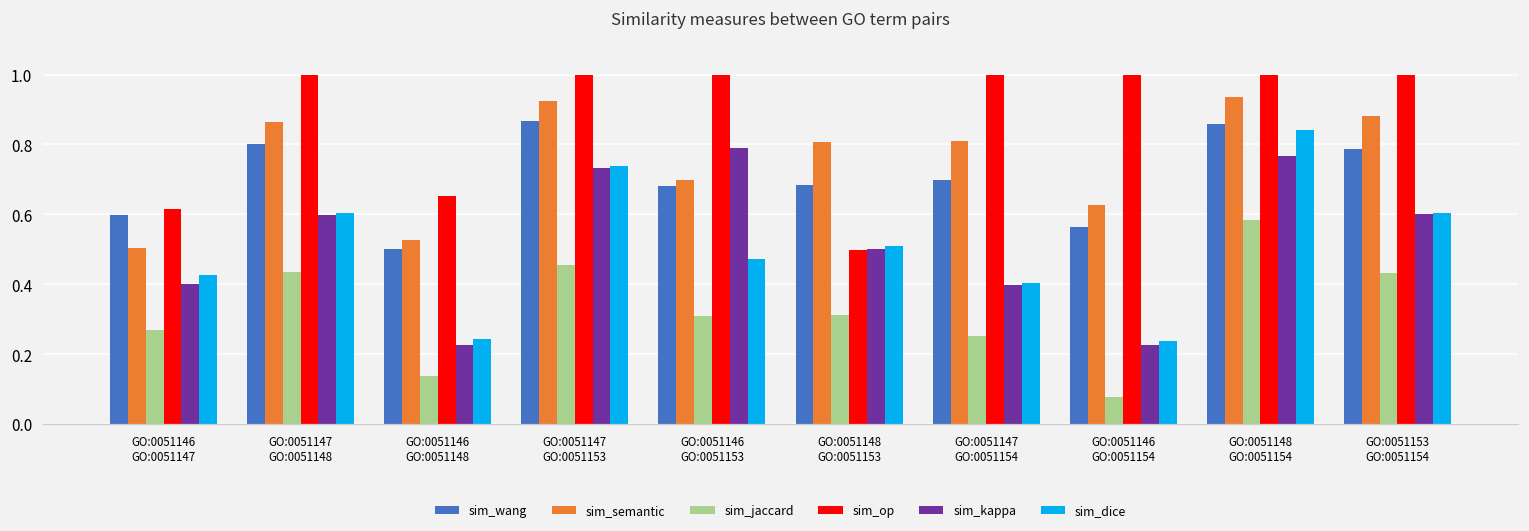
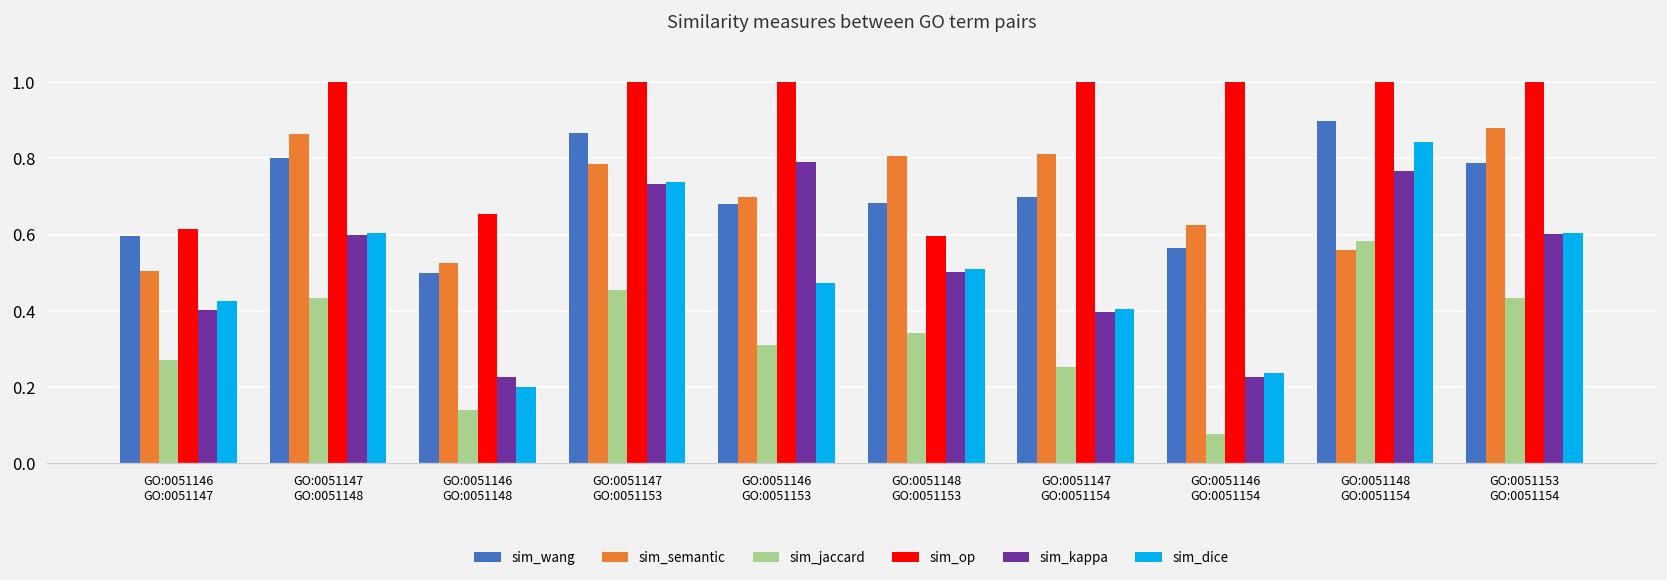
  {
    "sim_wang": {
      "GO:0051146 GO:0051147": 0.60,
      "GO:0051147 GO:0051148": 0.80,
      "GO:0051146 GO:0051148": 0.50,
      "GO:0051147 GO:0051153": 0.87,
      "GO:0051146 GO:0051153": 0.68,
      "GO:0051148 GO:0051153": 0.68,
      "GO:0051147 GO:0051154": 0.70,
      "GO:0051146 GO:0051154": 0.56,
-     "GO:0051148 GO:0051154": 0.86,
+     "GO:0051148 GO:0051154": 0.90,
      "GO:0051153 GO:0051154": 0.79
    },
    "sim_semantic": {
      "GO:0051146 GO:0051147": 0.50,
      "GO:0051147 GO:0051148": 0.86,
      "GO:0051146 GO:0051148": 0.53,
-     "GO:0051147 GO:0051153": 0.93,
+     "GO:0051147 GO:0051153": 0.78,
      "GO:0051146 GO:0051153": 0.70,
      "GO:0051148 GO:0051153": 0.81,
      "GO:0051147 GO:0051154": 0.81,
      "GO:0051146 GO:0051154": 0.63,
-     "GO:0051148 GO:0051154": 0.94,
+     "GO:0051148 GO:0051154": 0.56,
      "GO:0051153 GO:0051154": 0.88
    },
    "sim_jaccard": {
      "GO:0051146 GO:0051147": 0.27,
      "GO:0051147 GO:0051148": 0.43,
      "GO:0051146 GO:0051148": 0.14,
      "GO:0051147 GO:0051153": 0.45,
      "GO:0051146 GO:0051153": 0.31,
-     "GO:0051148 GO:0051153": 0.31,
+     "GO:0051148 GO:0051153": 0.34,
      "GO:0051147 GO:0051154": 0.25,
      "GO:0051146 GO:0051154": 0.08,
      "GO:0051148 GO:0051154": 0.58,
      "GO:0051153 GO:0051154": 0.43
    },
    "sim_op": {
      "GO:0051146 GO:0051147": 0.61,
      "GO:0051147 GO:0051148": 1.00,
      "GO:0051146 GO:0051148": 0.65,
      "GO:0051147 GO:0051153": 1.00,
      "GO:0051146 GO:0051153": 1.00,
-     "GO:0051148 GO:0051153": 0.50,
+     "GO:0051148 GO:0051153": 0.60,
      "GO:0051147 GO:0051154": 1.00,
      "GO:0051146 GO:0051154": 1.00,
      "GO:0051148 GO:0051154": 1.00,
      "GO:0051153 GO:0051154": 1.00
    },
    "sim_kappa": {
      "GO:0051146 GO:0051147": 0.40,
      "GO:0051147 GO:0051148": 0.60,
      "GO:0051146 GO:0051148": 0.23,
      "GO:0051147 GO:0051153": 0.73,
      "GO:0051146 GO:0051153": 0.79,
      "GO:0051148 GO:0051153": 0.50,
      "GO:0051147 GO:0051154": 0.40,
      "GO:0051146 GO:0051154": 0.23,
      "GO:0051148 GO:0051154": 0.77,
      "GO:0051153 GO:0051154": 0.60
    },
    "sim_dice": {
      "GO:0051146 GO:0051147": 0.43,
      "GO:0051147 GO:0051148": 0.61,
-     "GO:0051146 GO:0051148": 0.24,
+     "GO:0051146 GO:0051148": 0.20,
      "GO:0051147 GO:0051153": 0.74,
      "GO:0051146 GO:0051153": 0.47,
      "GO:0051148 GO:0051153": 0.51,
      "GO:0051147 GO:0051154": 0.40,
      "GO:0051146 GO:0051154": 0.24,
      "GO:0051148 GO:0051154": 0.84,
      "GO:0051153 GO:0051154": 0.60
    }
  }
